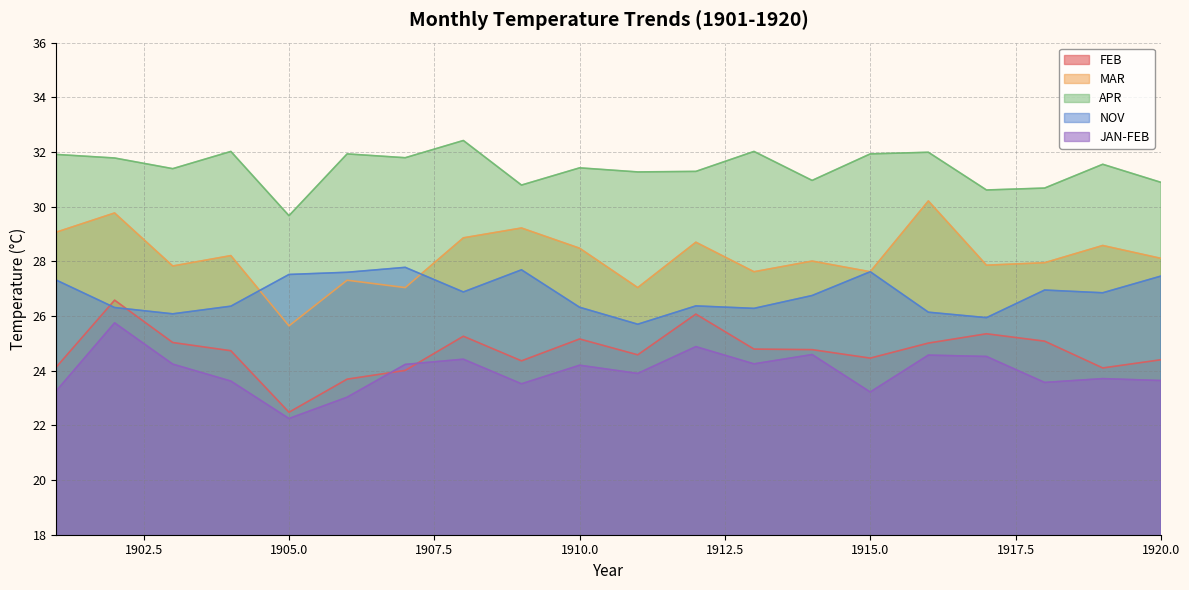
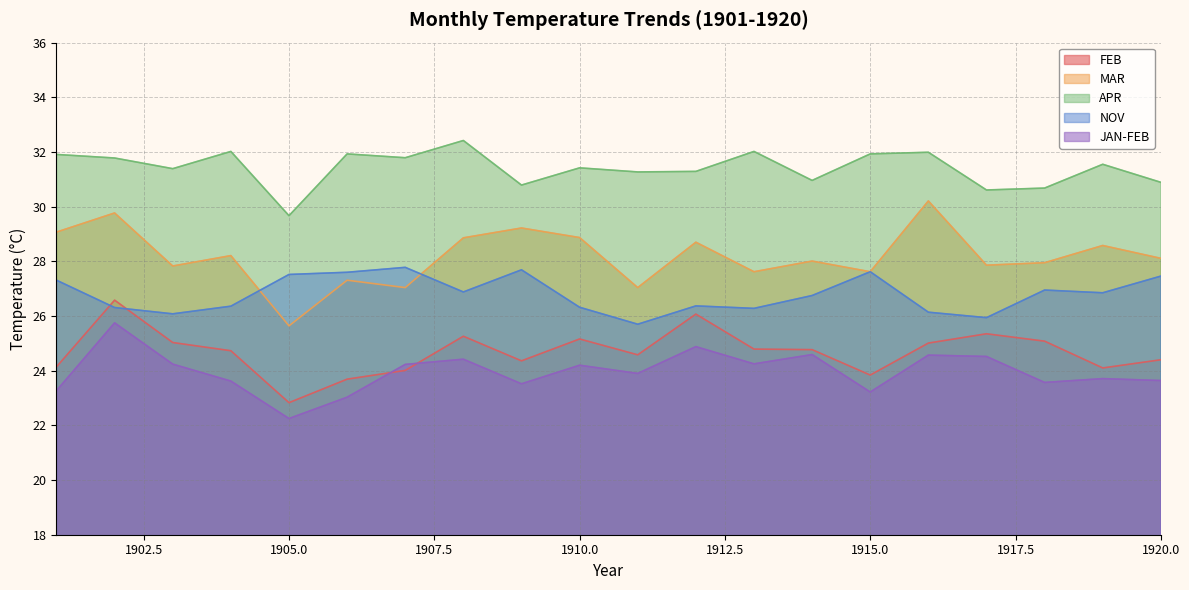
  {
    "FEB": {
-     "1905.0": 22.5,
+     "1905.0": 22.8,
      "1910.0": 25.2,
-     "1915.0": 24.5,
+     "1915.0": 23.8,
      "1920.0": 24.4
    },
    "MAR": {
      "1905.0": 25.6,
-     "1910.0": 28.5,
+     "1910.0": 28.9,
      "1920.0": 28.1
    },
    "APR": {
      "1905.0": 29.7,
      "1910.0": 31.4,
      "1915.0": 31.9,
      "1920.0": 30.9
    }
  }
